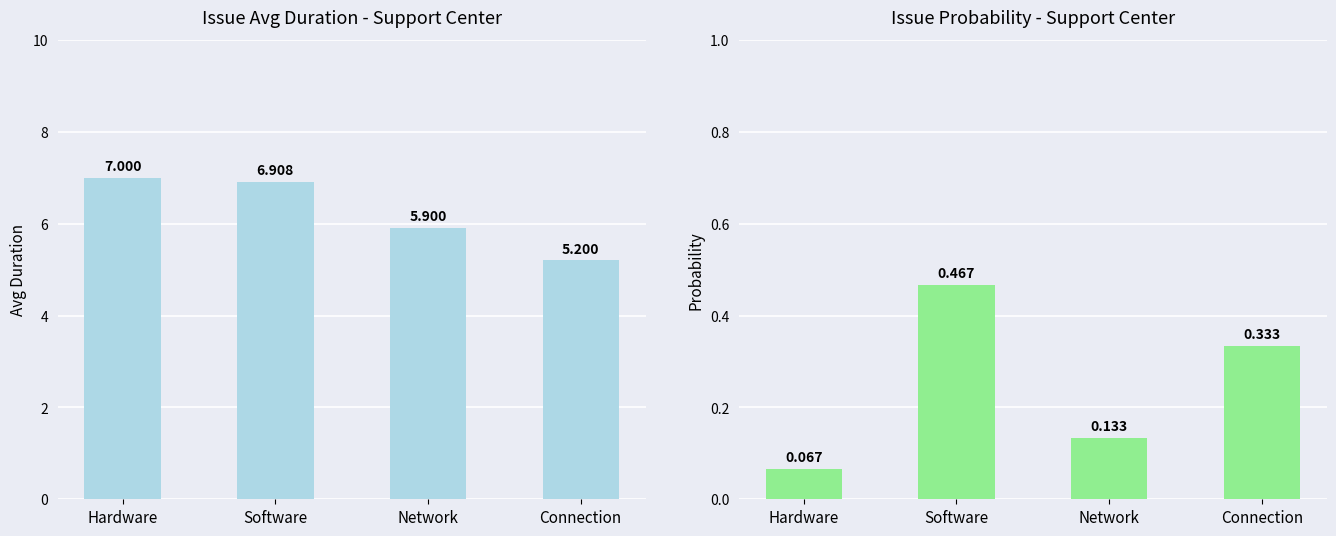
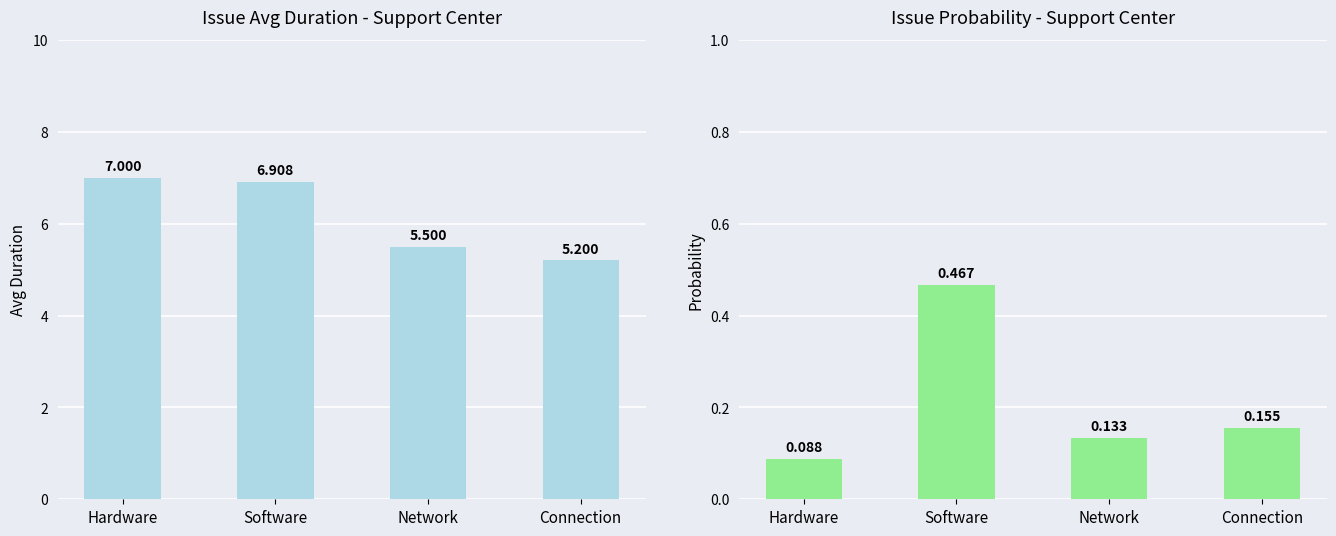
  {
    "Issue Avg Duration - Support Center": {
      "Hardware": 7.000,
      "Software": 6.908,
-     "Network": 5.900,
+     "Network": 5.500,
      "Connection": 5.200
    },
    "Issue Probability - Support Center": {
-     "Hardware": 0.067,
+     "Hardware": 0.088,
      "Software": 0.467,
      "Network": 0.133,
-     "Connection": 0.333
+     "Connection": 0.155
    }
  }
